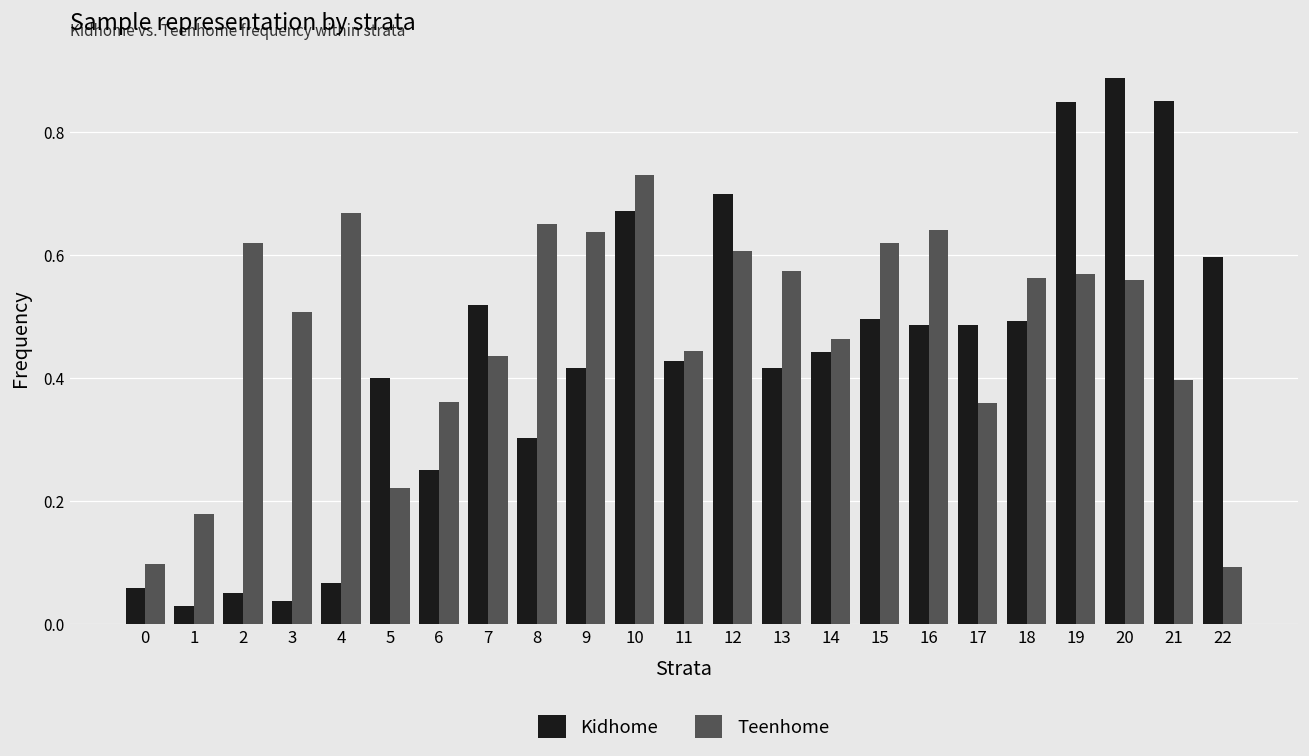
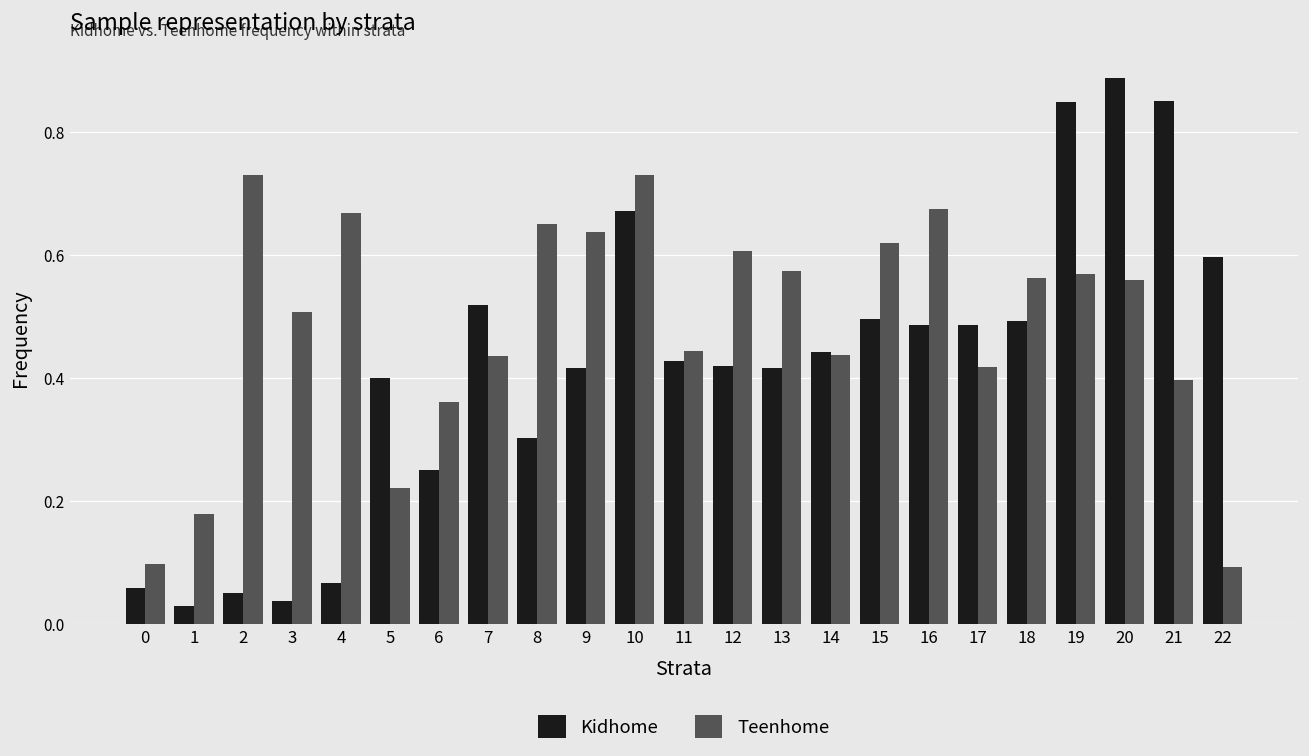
  {
    "Kidhome": {
      "0": 0.06,
      "1": 0.03,
      "2": 0.05,
      "3": 0.04,
      "4": 0.07,
      "5": 0.40,
      "6": 0.25,
      "7": 0.52,
      "8": 0.30,
      "9": 0.42,
      "10": 0.67,
      "11": 0.43,
-     "12": 0.70,
+     "12": 0.42,
      "13": 0.42,
      "14": 0.44,
      "15": 0.50,
      "16": 0.49,
      "17": 0.49,
      "18": 0.49,
      "19": 0.85,
      "20": 0.89,
      "21": 0.85,
      "22": 0.60
    },
    "Teenhome": {
      "0": 0.10,
      "1": 0.18,
-     "2": 0.62,
+     "2": 0.73,
      "3": 0.51,
      "4": 0.67,
      "5": 0.22,
      "6": 0.36,
      "7": 0.44,
      "8": 0.65,
      "9": 0.64,
      "10": 0.73,
      "11": 0.44,
      "12": 0.61,
      "13": 0.57,
-     "14": 0.46,
+     "14": 0.44,
      "15": 0.62,
-     "16": 0.64,
-     "17": 0.36,
+     "16": 0.68,
+     "17": 0.42,
      "18": 0.56,
      "19": 0.57,
      "20": 0.56,
      "21": 0.40,
      "22": 0.09
    }
  }
